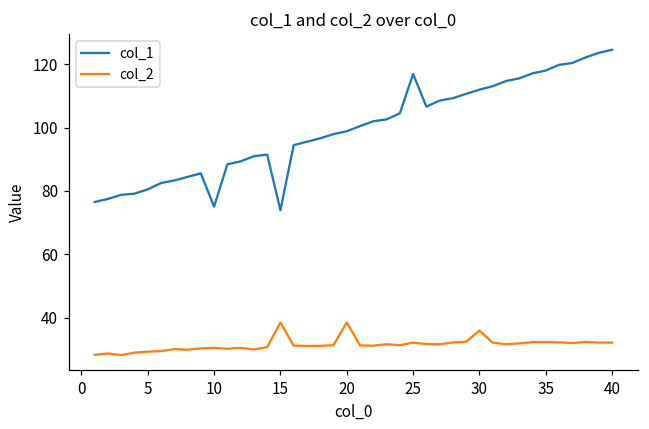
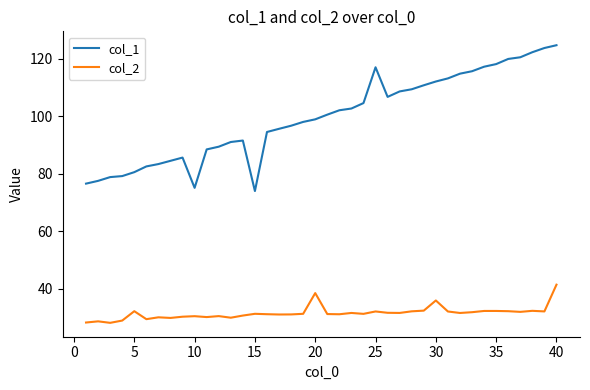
  {
    "col_1": {
      "5": 81,
      "10": 75,
      "15": 74,
      "20": 99,
      "25": 117,
      "30": 112,
      "35": 118,
      "40": 125
    },
    "col_2": {
-     "5": 29,
+     "5": 32,
      "10": 30,
-     "15": 38,
+     "15": 31,
      "20": 38,
      "25": 32,
      "30": 36,
      "35": 32,
-     "40": 32
+     "40": 41
    }
  }
